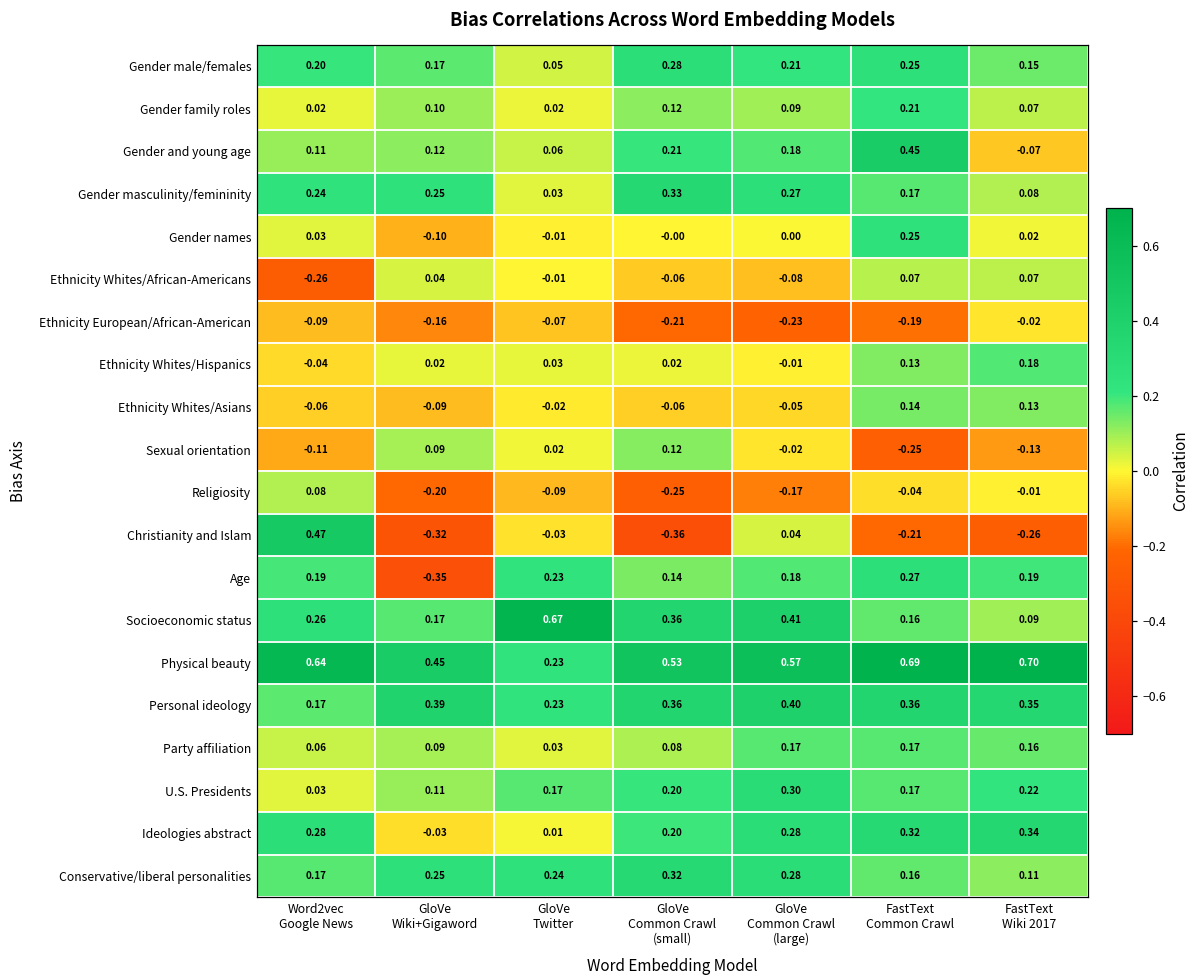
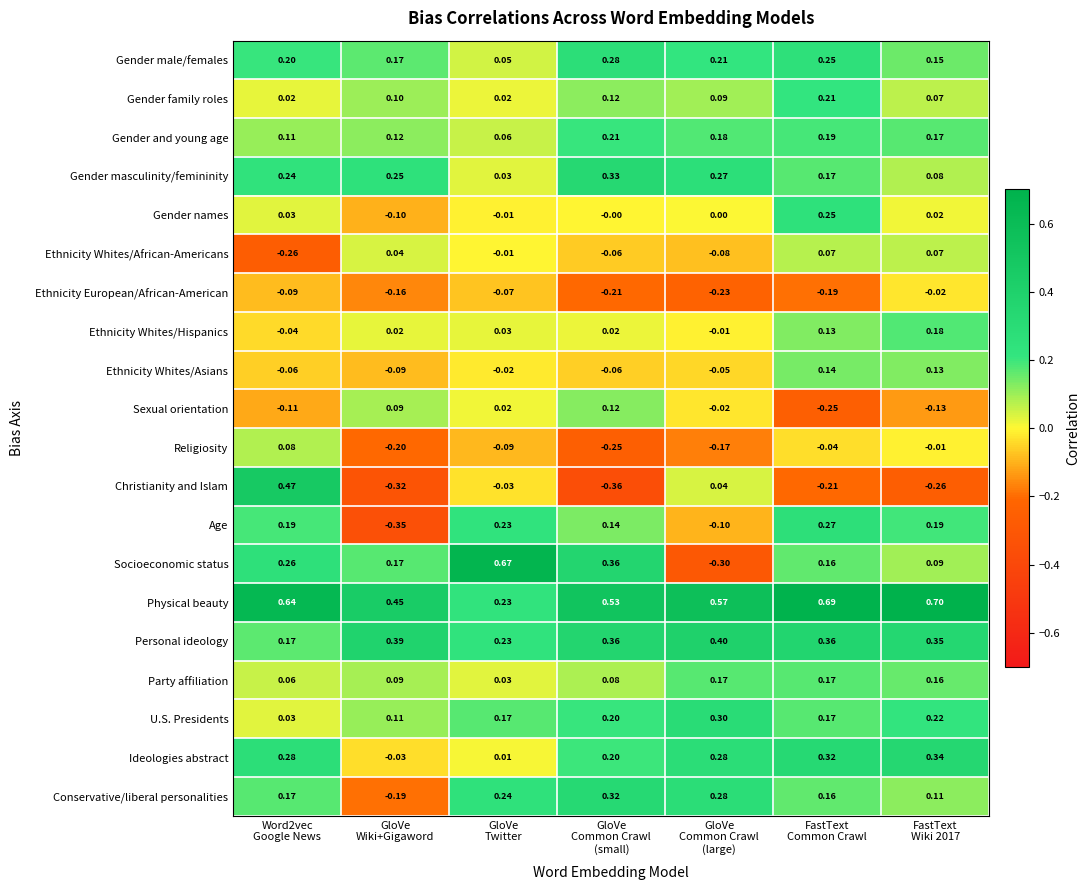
  {
    "Gender male/females": {
      "Word2vec Google News": 0.20,
      "GloVe Wiki+Gigaword": 0.17,
      "GloVe Twitter": 0.05,
      "GloVe Common Crawl (small)": 0.28,
      "GloVe Common Crawl (large)": 0.21,
      "FastText Common Crawl": 0.25,
      "FastText Wiki 2017": 0.15
    },
    "Gender family roles": {
      "Word2vec Google News": 0.02,
      "GloVe Wiki+Gigaword": 0.10,
      "GloVe Twitter": 0.02,
      "GloVe Common Crawl (small)": 0.12,
      "GloVe Common Crawl (large)": 0.09,
      "FastText Common Crawl": 0.21,
      "FastText Wiki 2017": 0.07
    },
    "Gender and young age": {
      "Word2vec Google News": 0.11,
      "GloVe Wiki+Gigaword": 0.12,
      "GloVe Twitter": 0.06,
      "GloVe Common Crawl (small)": 0.21,
      "GloVe Common Crawl (large)": 0.18,
-     "FastText Common Crawl": 0.45,
-     "FastText Wiki 2017": -0.07
+     "FastText Common Crawl": 0.19,
+     "FastText Wiki 2017": 0.17
    },
    "Gender masculinity/femininity": {
      "Word2vec Google News": 0.24,
      "GloVe Wiki+Gigaword": 0.25,
      "GloVe Twitter": 0.03,
      "GloVe Common Crawl (small)": 0.33,
      "GloVe Common Crawl (large)": 0.27,
      "FastText Common Crawl": 0.17,
      "FastText Wiki 2017": 0.08
    },
    "Gender names": {
      "Word2vec Google News": 0.03,
      "GloVe Wiki+Gigaword": -0.10,
      "GloVe Twitter": -0.01,
      "GloVe Common Crawl (small)": -0.00,
      "GloVe Common Crawl (large)": 0.00,
      "FastText Common Crawl": 0.25,
      "FastText Wiki 2017": 0.02
    },
    "Ethnicity Whites/African-Americans": {
      "Word2vec Google News": -0.26,
      "GloVe Wiki+Gigaword": 0.04,
      "GloVe Twitter": -0.01,
      "GloVe Common Crawl (small)": -0.06,
      "GloVe Common Crawl (large)": -0.08,
      "FastText Common Crawl": 0.07,
      "FastText Wiki 2017": 0.07
    },
    "Ethnicity European/African-American": {
      "Word2vec Google News": -0.09,
      "GloVe Wiki+Gigaword": -0.16,
      "GloVe Twitter": -0.07,
      "GloVe Common Crawl (small)": -0.21,
      "GloVe Common Crawl (large)": -0.23,
      "FastText Common Crawl": -0.19,
      "FastText Wiki 2017": -0.02
    },
    "Ethnicity Whites/Hispanics": {
      "Word2vec Google News": -0.04,
      "GloVe Wiki+Gigaword": 0.02,
      "GloVe Twitter": 0.03,
      "GloVe Common Crawl (small)": 0.02,
      "GloVe Common Crawl (large)": -0.01,
      "FastText Common Crawl": 0.13,
      "FastText Wiki 2017": 0.18
    },
    "Ethnicity Whites/Asians": {
      "Word2vec Google News": -0.06,
      "GloVe Wiki+Gigaword": -0.09,
      "GloVe Twitter": -0.02,
      "GloVe Common Crawl (small)": -0.06,
      "GloVe Common Crawl (large)": -0.05,
      "FastText Common Crawl": 0.14,
      "FastText Wiki 2017": 0.13
    },
    "Sexual orientation": {
      "Word2vec Google News": -0.11,
      "GloVe Wiki+Gigaword": 0.09,
      "GloVe Twitter": 0.02,
      "GloVe Common Crawl (small)": 0.12,
      "GloVe Common Crawl (large)": -0.02,
      "FastText Common Crawl": -0.25,
      "FastText Wiki 2017": -0.13
    },
    "Religiosity": {
      "Word2vec Google News": 0.08,
      "GloVe Wiki+Gigaword": -0.20,
      "GloVe Twitter": -0.09,
      "GloVe Common Crawl (small)": -0.25,
      "GloVe Common Crawl (large)": -0.17,
      "FastText Common Crawl": -0.04,
      "FastText Wiki 2017": -0.01
    },
    "Christianity and Islam": {
      "Word2vec Google News": 0.47,
      "GloVe Wiki+Gigaword": -0.32,
      "GloVe Twitter": -0.03,
      "GloVe Common Crawl (small)": -0.36,
      "GloVe Common Crawl (large)": 0.04,
      "FastText Common Crawl": -0.21,
      "FastText Wiki 2017": -0.26
    },
    "Age": {
      "Word2vec Google News": 0.19,
      "GloVe Wiki+Gigaword": -0.35,
      "GloVe Twitter": 0.23,
      "GloVe Common Crawl (small)": 0.14,
-     "GloVe Common Crawl (large)": 0.18,
+     "GloVe Common Crawl (large)": -0.10,
      "FastText Common Crawl": 0.27,
      "FastText Wiki 2017": 0.19
    },
    "Socioeconomic status": {
      "Word2vec Google News": 0.26,
      "GloVe Wiki+Gigaword": 0.17,
      "GloVe Twitter": 0.67,
      "GloVe Common Crawl (small)": 0.36,
-     "GloVe Common Crawl (large)": 0.41,
+     "GloVe Common Crawl (large)": -0.30,
      "FastText Common Crawl": 0.16,
      "FastText Wiki 2017": 0.09
    },
    "Physical beauty": {
      "Word2vec Google News": 0.64,
      "GloVe Wiki+Gigaword": 0.45,
      "GloVe Twitter": 0.23,
      "GloVe Common Crawl (small)": 0.53,
      "GloVe Common Crawl (large)": 0.57,
      "FastText Common Crawl": 0.69,
      "FastText Wiki 2017": 0.70
    },
    "Personal ideology": {
      "Word2vec Google News": 0.17,
      "GloVe Wiki+Gigaword": 0.39,
      "GloVe Twitter": 0.23,
      "GloVe Common Crawl (small)": 0.36,
      "GloVe Common Crawl (large)": 0.40,
      "FastText Common Crawl": 0.36,
      "FastText Wiki 2017": 0.35
    },
    "Party affiliation": {
      "Word2vec Google News": 0.06,
      "GloVe Wiki+Gigaword": 0.09,
      "GloVe Twitter": 0.03,
      "GloVe Common Crawl (small)": 0.08,
      "GloVe Common Crawl (large)": 0.17,
      "FastText Common Crawl": 0.17,
      "FastText Wiki 2017": 0.16
    },
    "U.S. Presidents": {
      "Word2vec Google News": 0.03,
      "GloVe Wiki+Gigaword": 0.11,
      "GloVe Twitter": 0.17,
      "GloVe Common Crawl (small)": 0.20,
      "GloVe Common Crawl (large)": 0.30,
      "FastText Common Crawl": 0.17,
      "FastText Wiki 2017": 0.22
    },
    "Ideologies abstract": {
      "Word2vec Google News": 0.28,
      "GloVe Wiki+Gigaword": -0.03,
      "GloVe Twitter": 0.01,
      "GloVe Common Crawl (small)": 0.20,
      "GloVe Common Crawl (large)": 0.28,
      "FastText Common Crawl": 0.32,
      "FastText Wiki 2017": 0.34
    },
    "Conservative/liberal personalities": {
      "Word2vec Google News": 0.17,
-     "GloVe Wiki+Gigaword": 0.25,
+     "GloVe Wiki+Gigaword": -0.19,
      "GloVe Twitter": 0.24,
      "GloVe Common Crawl (small)": 0.32,
      "GloVe Common Crawl (large)": 0.28,
      "FastText Common Crawl": 0.16,
      "FastText Wiki 2017": 0.11
    }
  }
